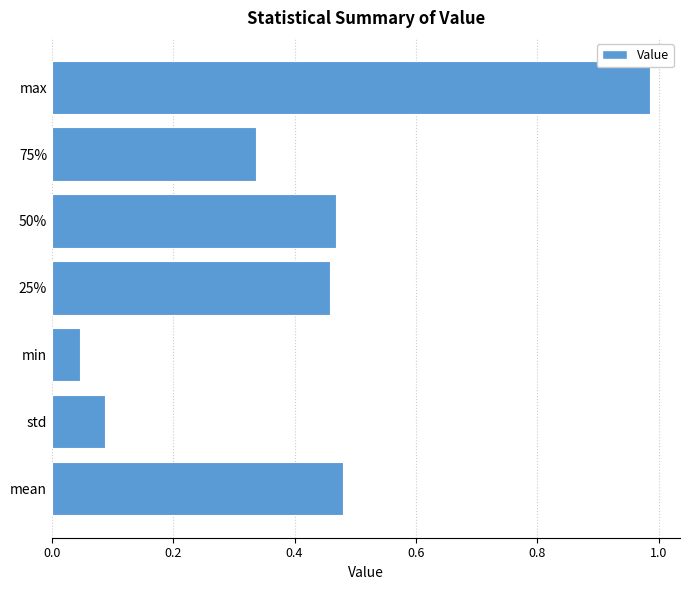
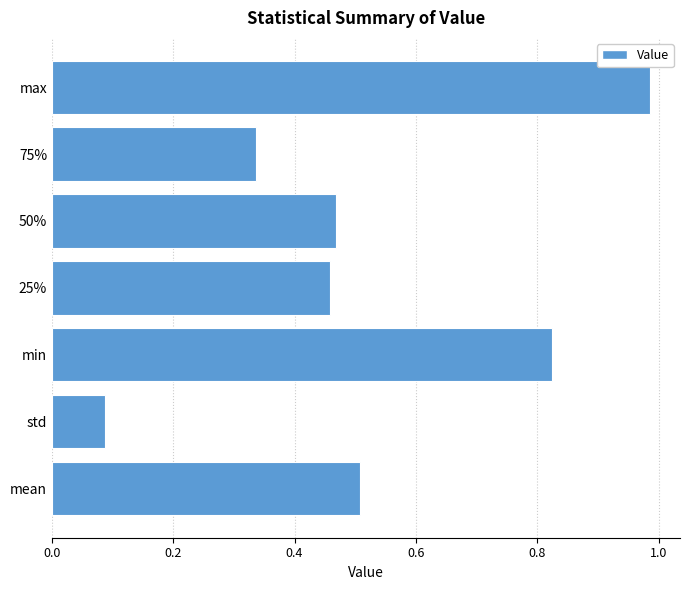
  {
    "max": 0.99,
    "75%": 0.34,
    "50%": 0.47,
    "25%": 0.46,
-   "min": 0.05,
+   "min": 0.82,
    "std": 0.09,
-   "mean": 0.48
+   "mean": 0.51
  }
